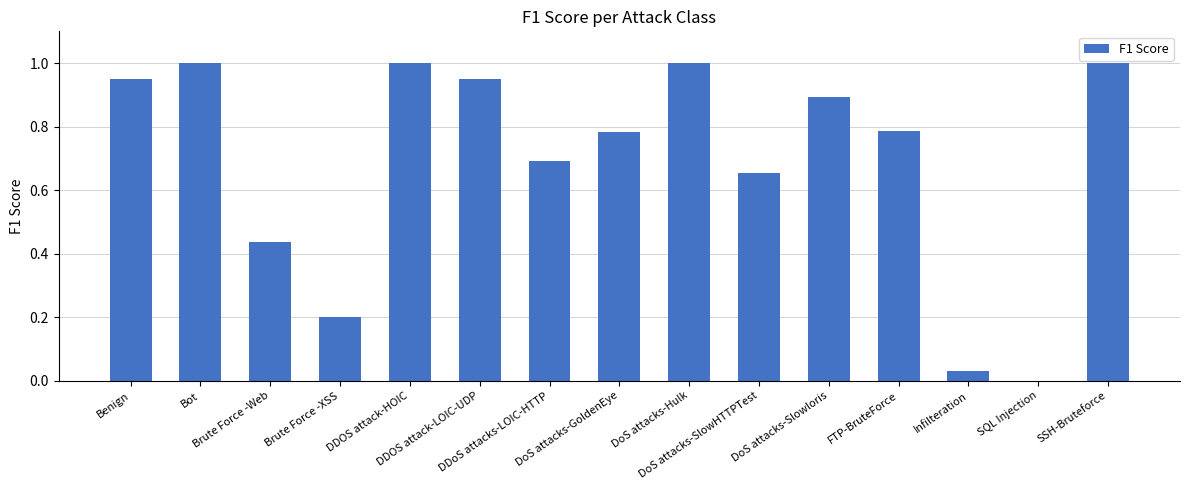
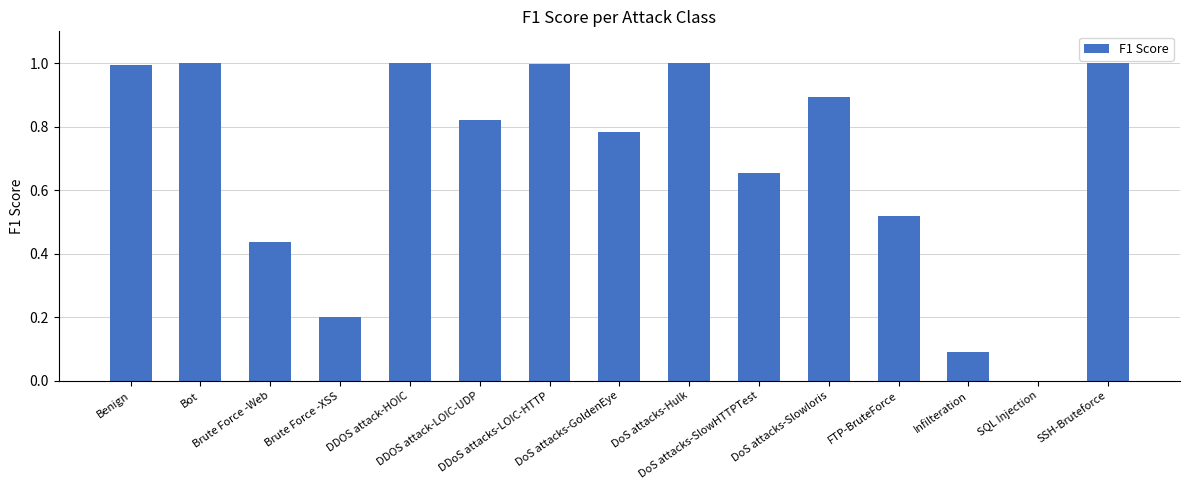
  {
-   "Benign": 0.95,
+   "Benign": 0.99,
    "Bot": 1.00,
    "Brute Force -Web": 0.44,
    "Brute Force -XSS": 0.20,
    "DDOS attack-HOIC": 1.00,
-   "DDOS attack-LOIC-UDP": 0.95,
-   "DDoS attacks-LOIC-HTTP": 0.69,
+   "DDOS attack-LOIC-UDP": 0.82,
+   "DDoS attacks-LOIC-HTTP": 1.00,
    "DoS attacks-GoldenEye": 0.78,
    "DoS attacks-Hulk": 1.00,
    "DoS attacks-SlowHTTPTest": 0.65,
    "DoS attacks-Slowloris": 0.89,
-   "FTP-BruteForce": 0.79,
-   "Infilteration": 0.03,
+   "FTP-BruteForce": 0.52,
+   "Infilteration": 0.09,
    "SQL Injection": 0.00,
    "SSH-Bruteforce": 1.00
  }
